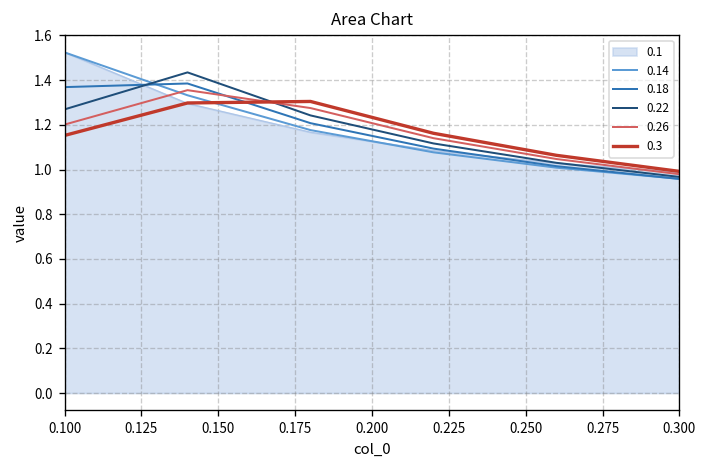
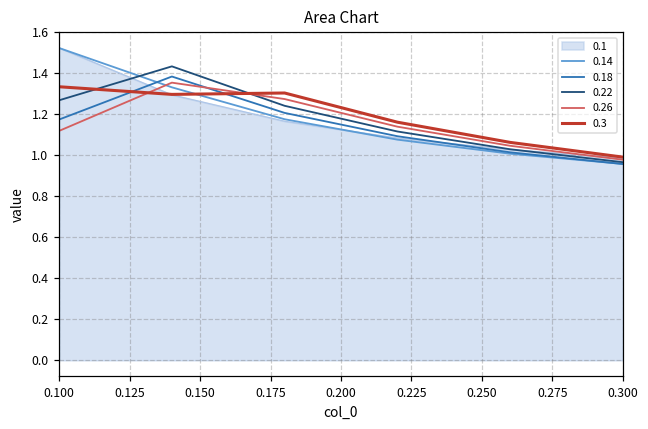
  {
    "0.18": {
-     "0.100": 1.37
+     "0.100": 1.18
    },
    "0.22": {
      "0.100": 1.27
    },
    "0.26": {
-     "0.100": 1.20
+     "0.100": 1.12
    },
    "0.3": {
-     "0.100": 1.15
+     "0.100": 1.34
    }
  }
